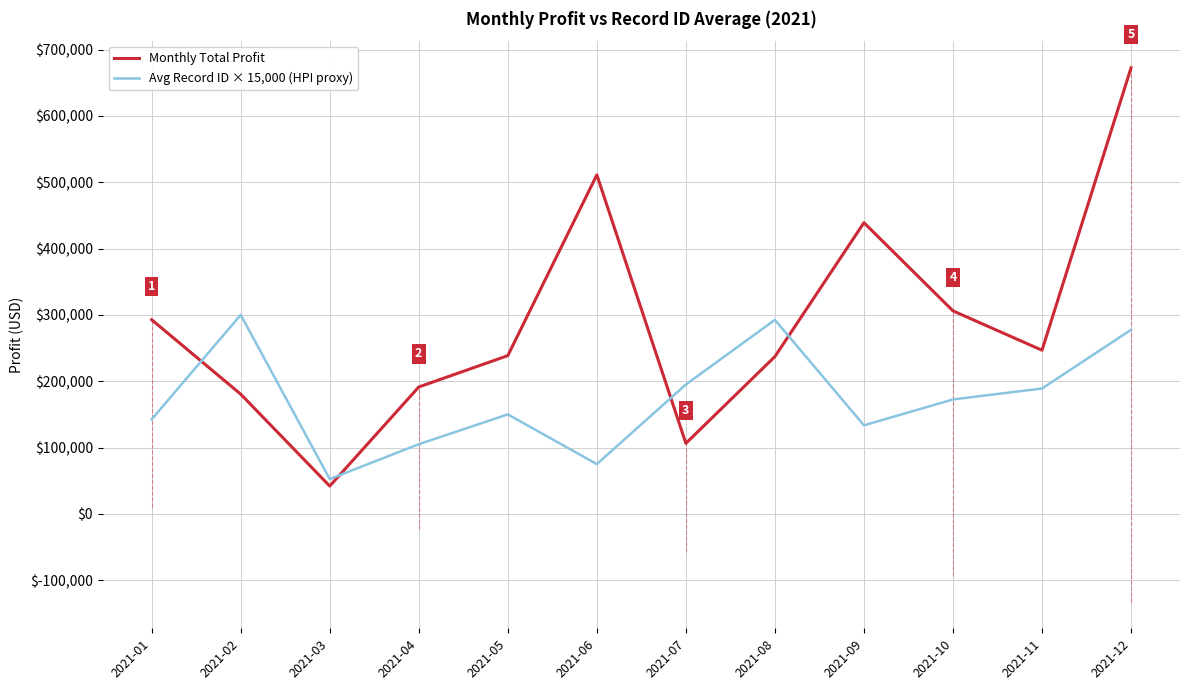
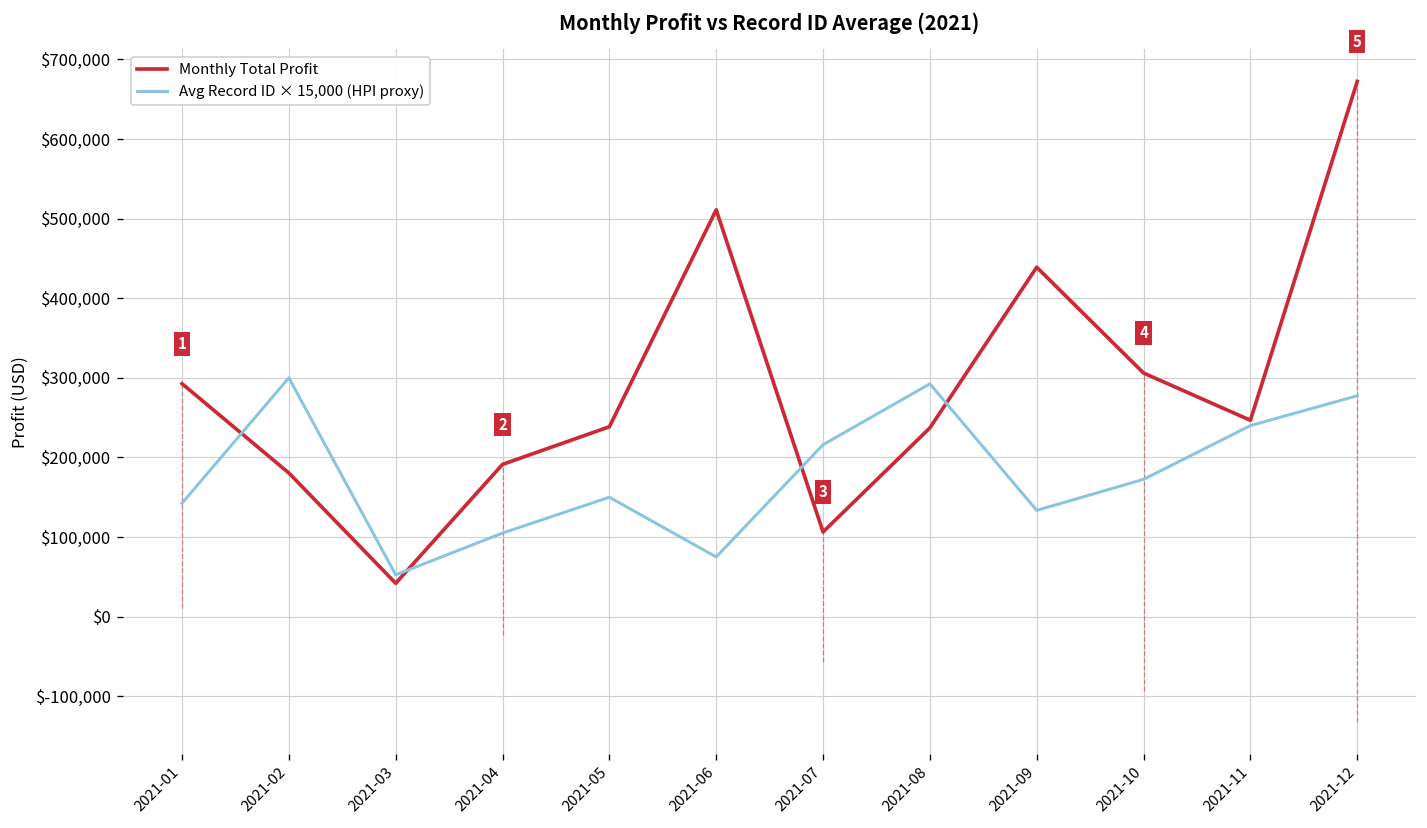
  {
    "Avg Record ID × 15,000 (HPI proxy)": {
      "2021-01": "$140,000",
      "2021-02": "$300,000",
      "2021-03": "$50,000",
      "2021-04": "$110,000",
      "2021-05": "$150,000",
      "2021-06": "$80,000",
-     "2021-07": "$200,000",
+     "2021-07": "$220,000",
      "2021-08": "$290,000",
      "2021-09": "$130,000",
      "2021-10": "$170,000",
-     "2021-11": "$190,000",
+     "2021-11": "$240,000",
      "2021-12": "$280,000"
    }
  }
